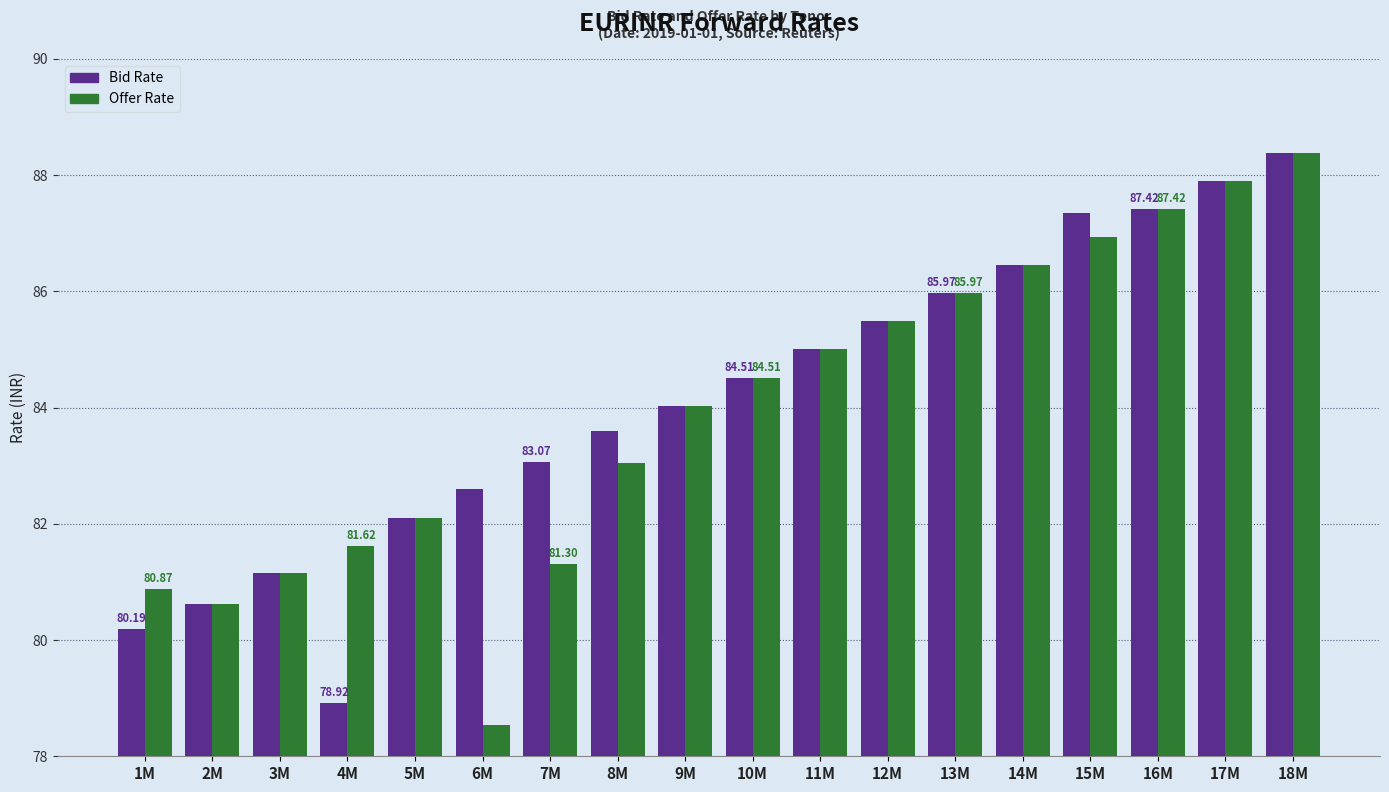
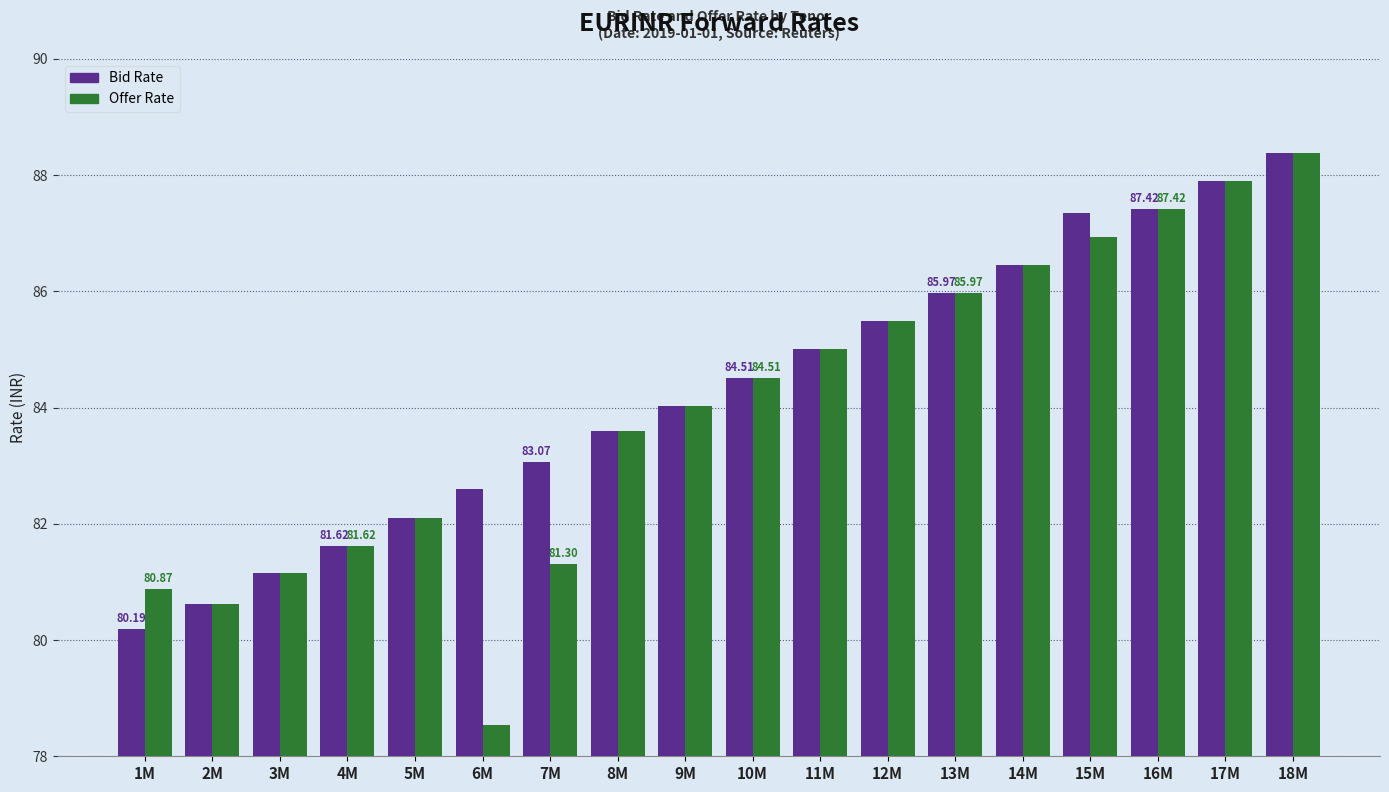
  {
    "Bid Rate": {
      "1M": 80.19,
-     "4M": 78.92,
+     "4M": 81.62,
      "7M": 83.07,
      "10M": 84.51,
      "13M": 85.97,
      "16M": 87.42
    },
    "Offer Rate": {
      "2M": 80.6,
      "3M": 81.1,
      "5M": 82.1,
      "6M": 78.5,
-     "8M": 83.0,
+     "8M": 83.6,
      "9M": 84.0,
      "11M": 85.0,
      "12M": 85.5,
      "14M": 86.5,
      "15M": 86.9,
      "17M": 87.9,
      "18M": 88.4
    }
  }
